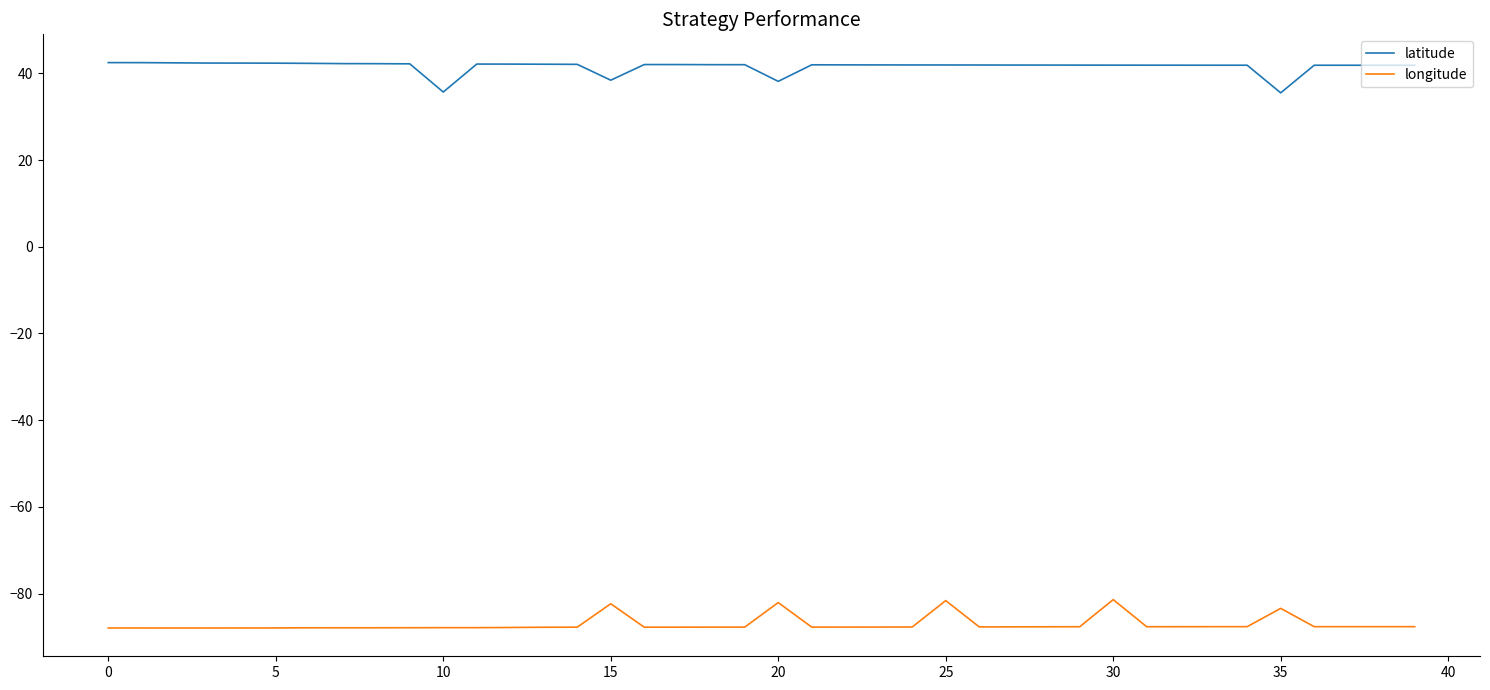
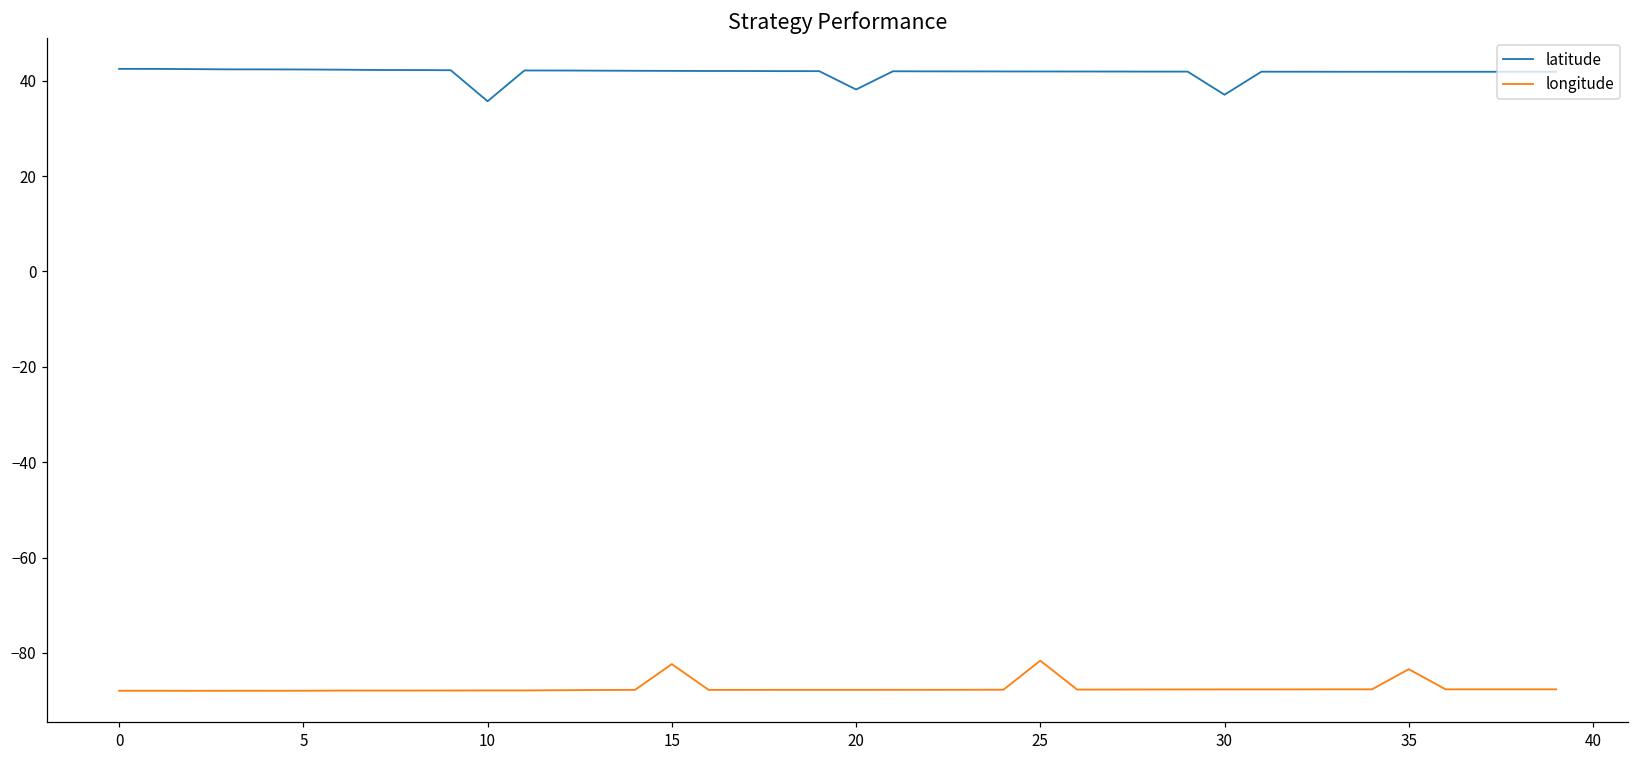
  {
    "latitude": {
      "0": 42,
      "5": 42,
      "10": 36,
-     "15": 38,
+     "15": 42,
      "20": 38,
      "25": 42,
-     "30": 42,
-     "35": 36
+     "30": 37,
+     "35": 42
    },
    "longitude": {
      "0": -88,
      "5": -88,
      "10": -88,
      "15": -82,
-     "20": -82,
+     "20": -88,
      "25": -82,
-     "30": -81,
+     "30": -88,
      "35": -83
    }
  }
